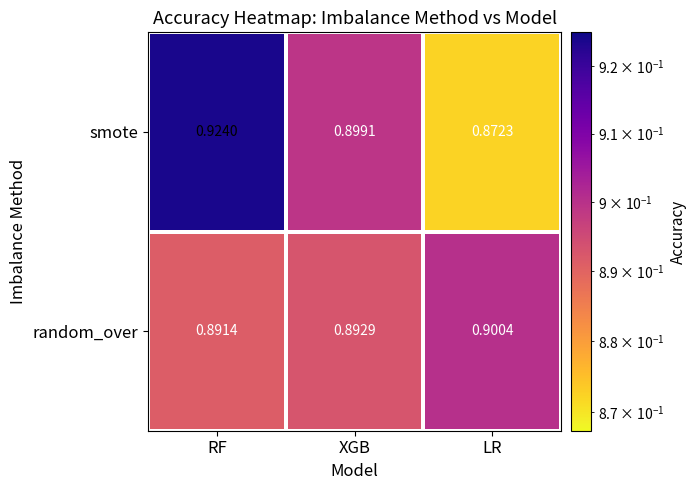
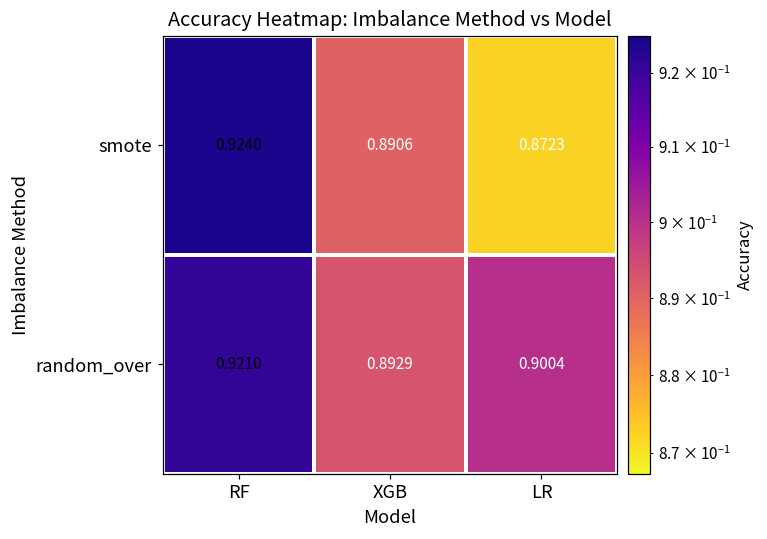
  {
    "smote": {
      "RF": 0.9240,
-     "XGB": 0.8991,
+     "XGB": 0.8906,
      "LR": 0.8723
    },
    "random_over": {
-     "RF": 0.8914,
+     "RF": 0.9210,
      "XGB": 0.8929,
      "LR": 0.9004
    }
  }
